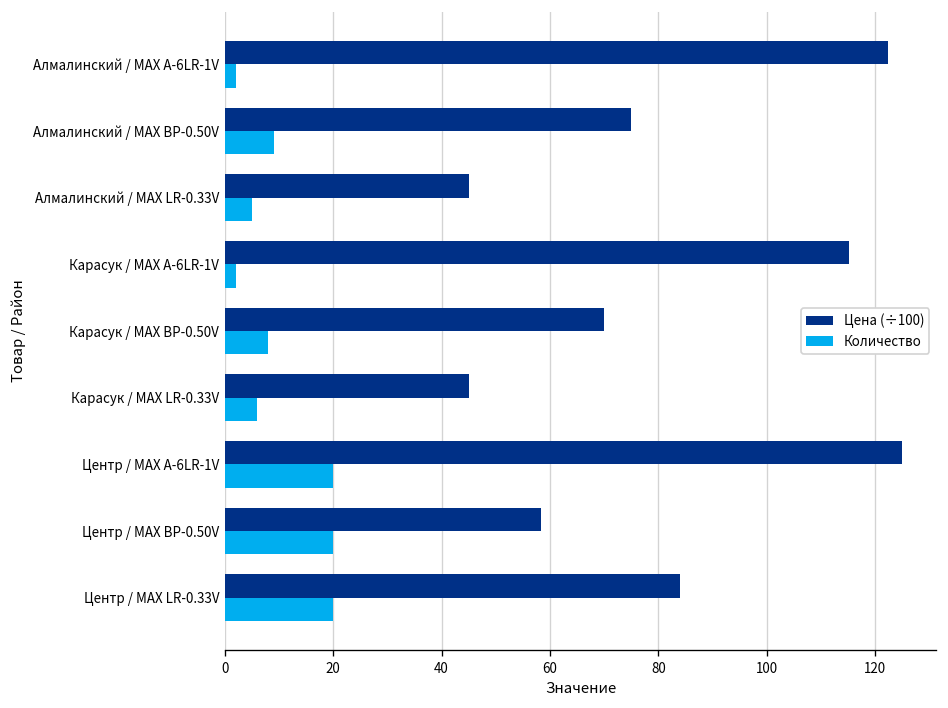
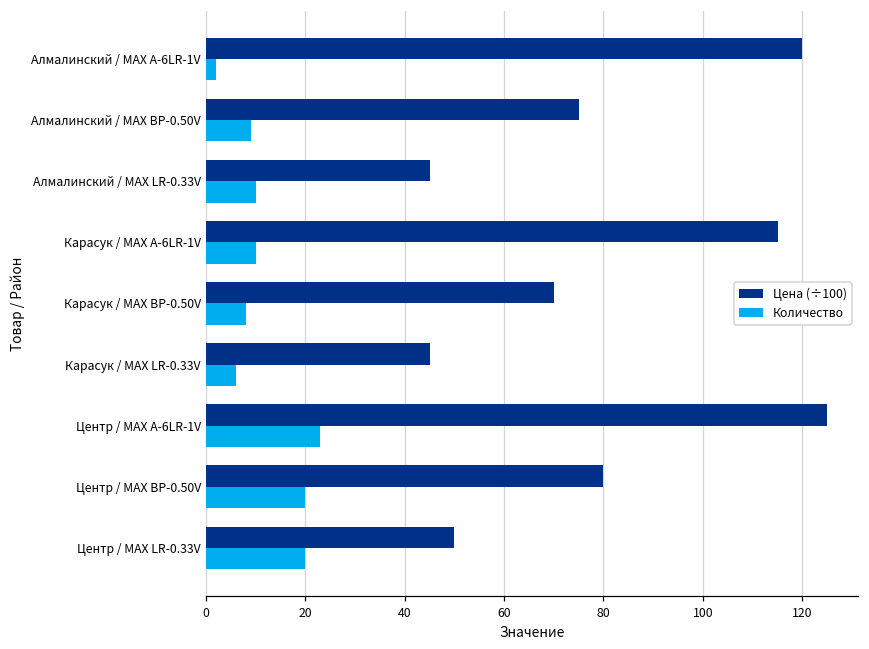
  {
    "Цена (÷100)": {
-     "Алмалинский / MAX A-6LR-1V": 122,
+     "Алмалинский / MAX A-6LR-1V": 120,
      "Алмалинский / MAX BP-0.50V": 75,
      "Алмалинский / MAX LR-0.33V": 45,
      "Карасук / MAX A-6LR-1V": 115,
      "Карасук / MAX BP-0.50V": 70,
      "Карасук / MAX LR-0.33V": 45,
      "Центр / MAX A-6LR-1V": 125,
-     "Центр / MAX BP-0.50V": 58,
-     "Центр / MAX LR-0.33V": 84
+     "Центр / MAX BP-0.50V": 80,
+     "Центр / MAX LR-0.33V": 50
    },
    "Количество": {
      "Алмалинский / MAX A-6LR-1V": 2,
      "Алмалинский / MAX BP-0.50V": 9,
-     "Алмалинский / MAX LR-0.33V": 5,
-     "Карасук / MAX A-6LR-1V": 2,
+     "Алмалинский / MAX LR-0.33V": 10,
+     "Карасук / MAX A-6LR-1V": 10,
      "Карасук / MAX BP-0.50V": 8,
      "Карасук / MAX LR-0.33V": 6,
-     "Центр / MAX A-6LR-1V": 20,
+     "Центр / MAX A-6LR-1V": 23,
      "Центр / MAX BP-0.50V": 20,
      "Центр / MAX LR-0.33V": 20
    }
  }
